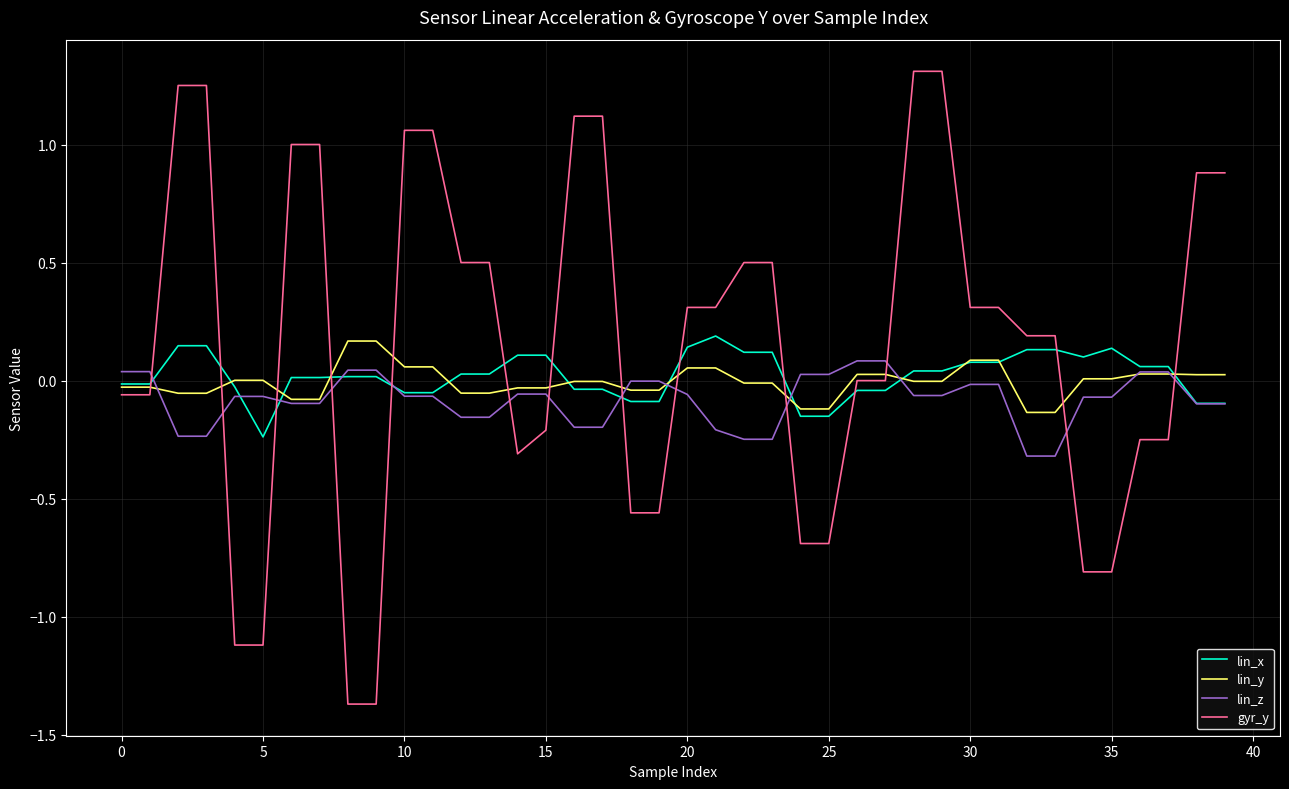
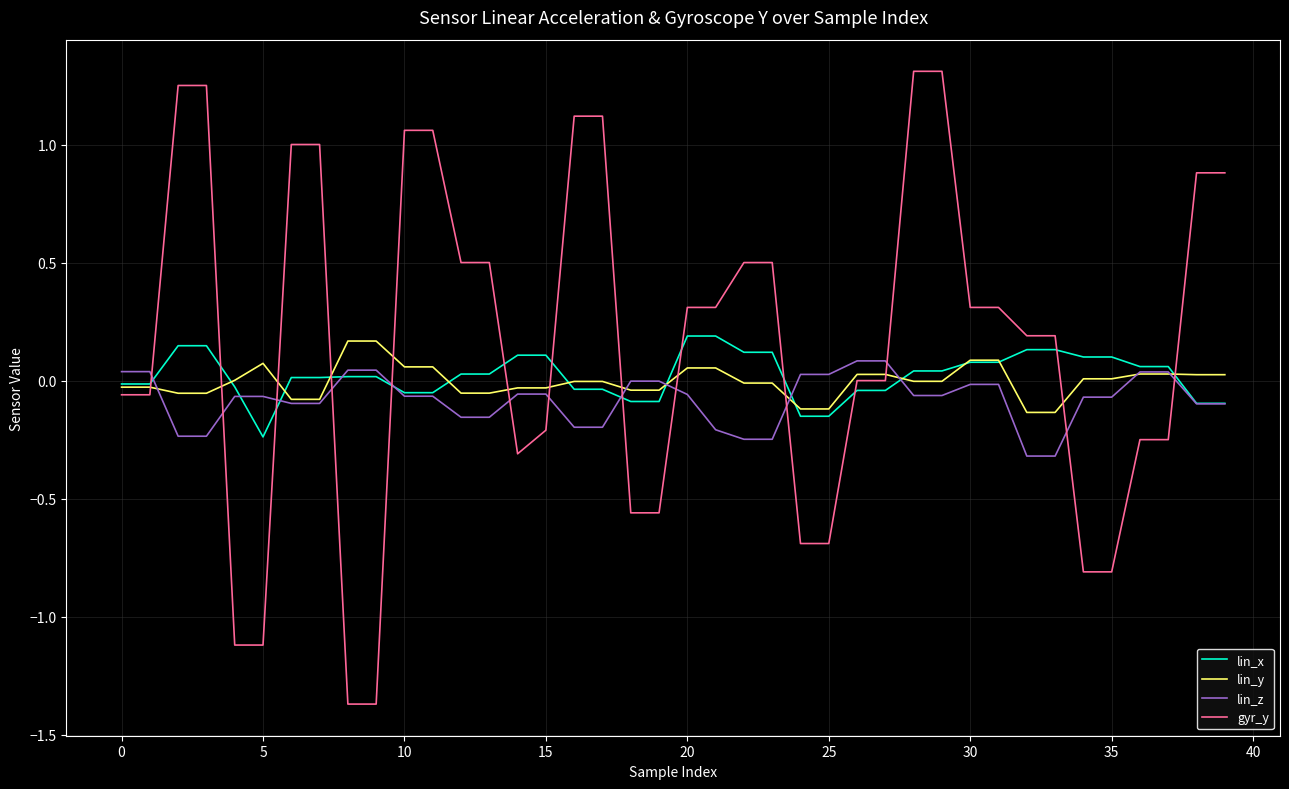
  {
    "lin_x": {
      "0": -0.01,
      "5": -0.24,
      "10": -0.05,
      "15": 0.11,
-     "20": 0.14,
+     "20": 0.19,
      "25": -0.15,
-     "35": 0.14
+     "35": 0.10
    },
    "lin_y": {
      "0": -0.03,
-     "5": 0.00,
+     "5": 0.07,
      "10": 0.06,
      "15": -0.03,
      "20": 0.05,
      "25": -0.12,
      "35": 0.01
    },
    "lin_z": {
      "0": 0.04,
      "5": -0.07,
      "10": -0.07,
      "15": -0.06,
      "20": -0.06,
      "25": 0.03,
      "30": -0.02,
      "35": -0.07
    },
    "gyr_y": {
      "0": -0.06,
      "5": -1.12,
      "10": 1.06,
      "15": -0.21,
      "20": 0.31,
      "25": -0.69,
      "30": 0.31,
      "35": -0.81
    }
  }
